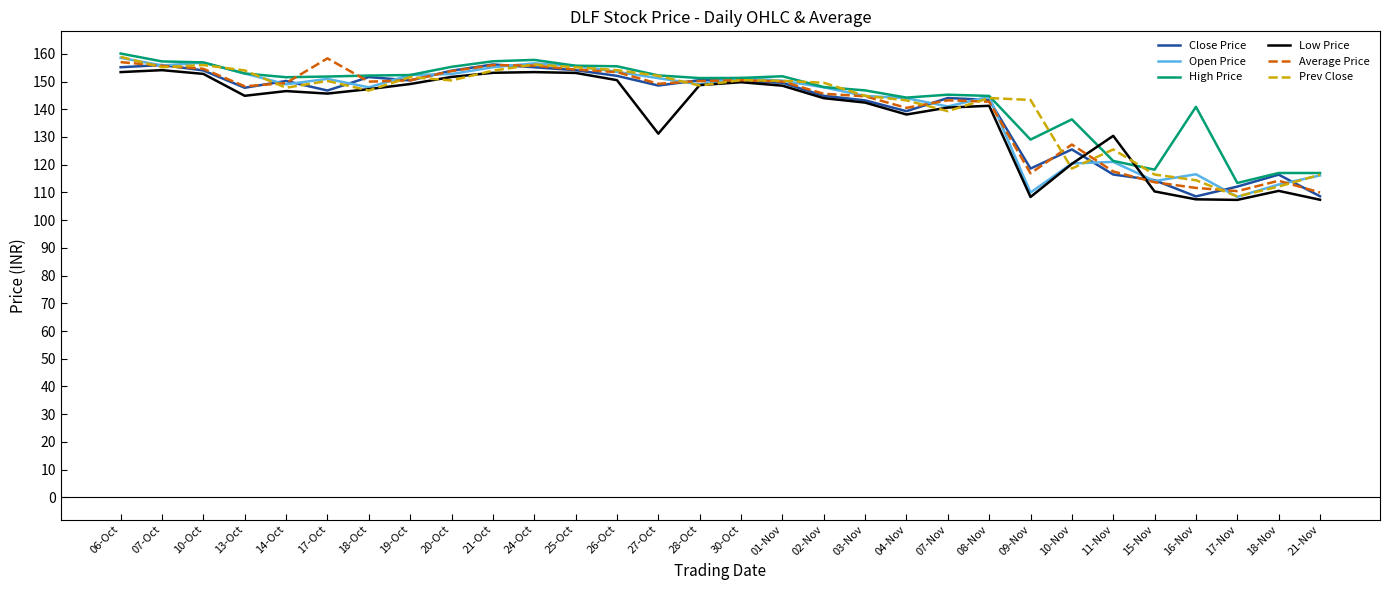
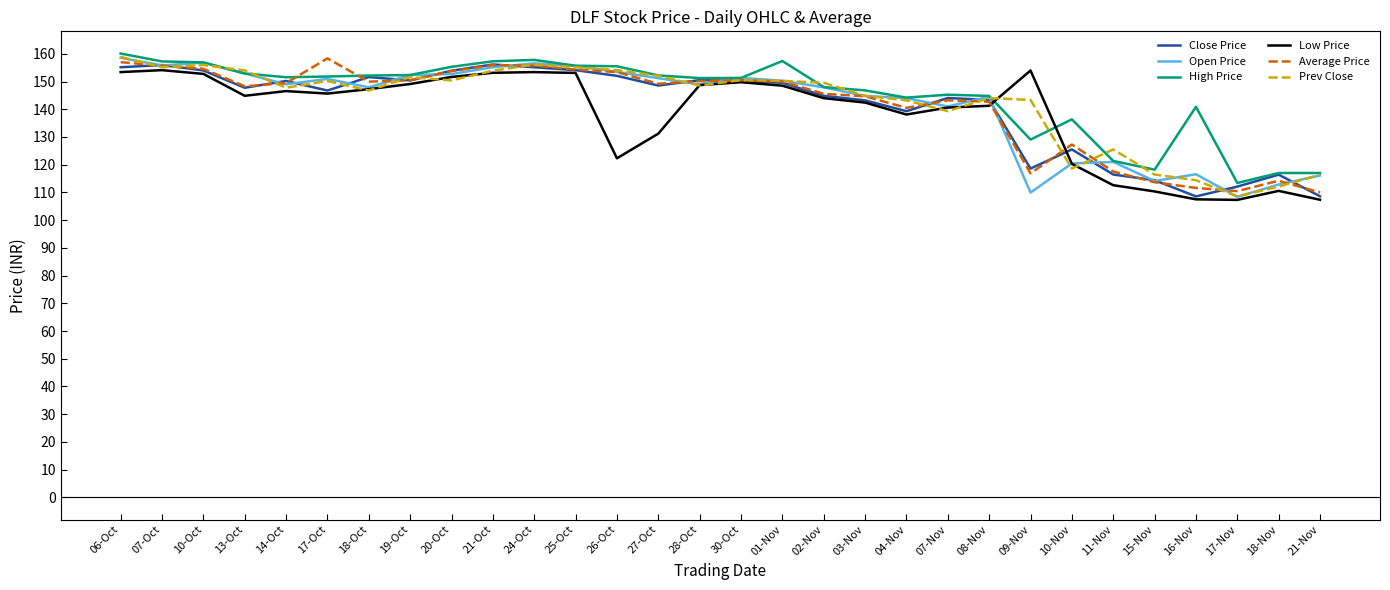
  {
    "Close Price": {
      "06-Oct": 155,
      "17-Oct": 147,
      "26-Oct": 152,
      "04-Nov": 139,
      "09-Nov": 119,
      "10-Nov": 126,
      "11-Nov": 116,
      "16-Nov": 109,
      "17-Nov": 112,
      "21-Nov": 109
    },
    "Open Price": {
      "20-Oct": 153,
      "09-Nov": 110,
      "16-Nov": 117
    },
    "High Price": {
      "06-Oct": 160,
      "07-Oct": 157,
      "14-Oct": 152,
      "20-Oct": 155,
      "21-Oct": 157,
      "24-Oct": 158,
      "26-Oct": 156,
-     "01-Nov": 152,
+     "01-Nov": 157,
      "03-Nov": 147,
      "07-Nov": 145,
      "09-Nov": 129,
      "10-Nov": 136,
      "15-Nov": 118,
      "16-Nov": 141,
      "17-Nov": 113
    },
    "Low Price": {
      "06-Oct": 153,
      "07-Oct": 154,
      "10-Oct": 153,
      "13-Oct": 145,
      "14-Oct": 147,
      "17-Oct": 146,
      "19-Oct": 149,
      "20-Oct": 152,
      "24-Oct": 153,
      "25-Oct": 153,
-     "26-Oct": 151,
+     "26-Oct": 122,
      "27-Oct": 131,
      "01-Nov": 149,
      "04-Nov": 138,
      "08-Nov": 141,
-     "09-Nov": 108,
-     "11-Nov": 130,
+     "09-Nov": 154,
+     "11-Nov": 113,
      "15-Nov": 110,
      "16-Nov": 108,
      "17-Nov": 107,
      "18-Nov": 111,
      "21-Nov": 107
    },
    "Average Price": {
      "06-Oct": 157,
      "17-Oct": 158,
      "18-Oct": 150,
      "04-Nov": 141,
      "09-Nov": 117,
      "10-Nov": 127,
      "11-Nov": 118,
      "16-Nov": 112,
      "17-Nov": 110,
      "18-Nov": 114,
      "21-Nov": 110
    },
    "Prev Close": {
      "13-Oct": 154,
      "14-Oct": 148,
      "20-Oct": 150,
      "02-Nov": 150,
      "07-Nov": 139,
      "09-Nov": 143,
      "10-Nov": 119,
      "11-Nov": 126,
      "15-Nov": 116,
      "16-Nov": 114
    }
  }
